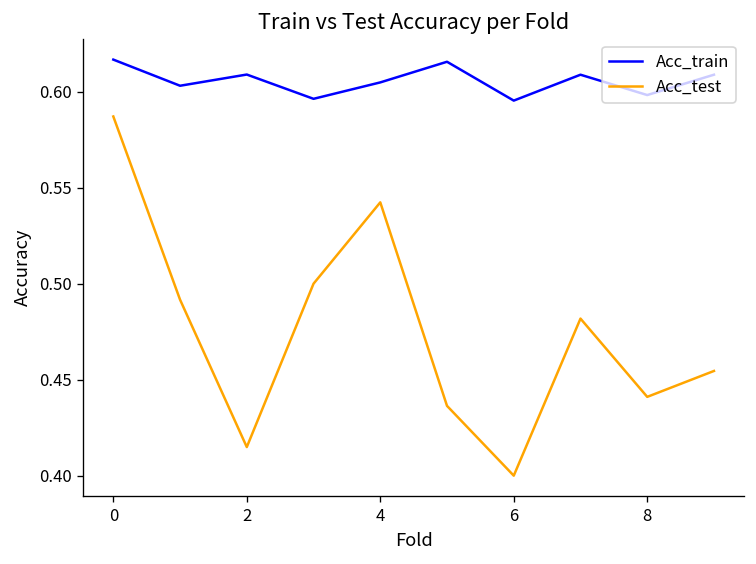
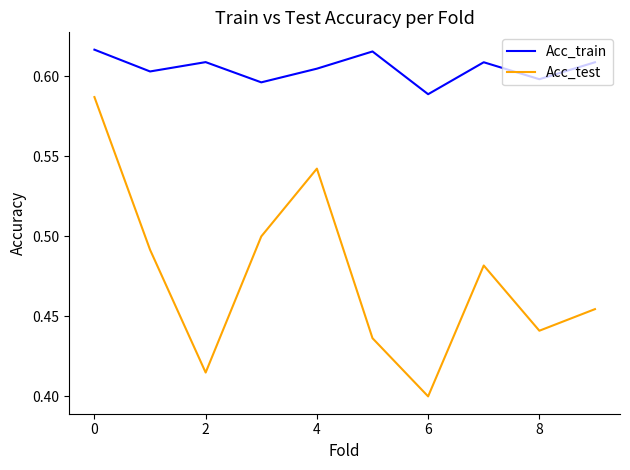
  {
    "Acc_train": {
      "0": 0.617,
      "2": 0.609,
      "4": 0.605,
-     "6": 0.595
+     "6": 0.589
    },
    "Acc_test": {
      "0": 0.587,
      "2": 0.415,
      "4": 0.542,
      "6": 0.400,
      "8": 0.441
    }
  }
